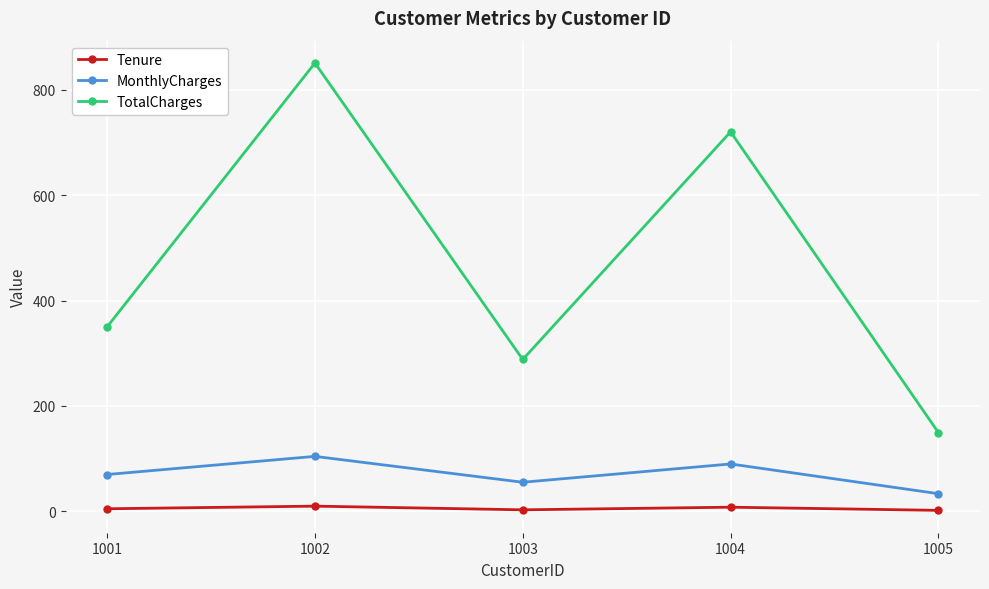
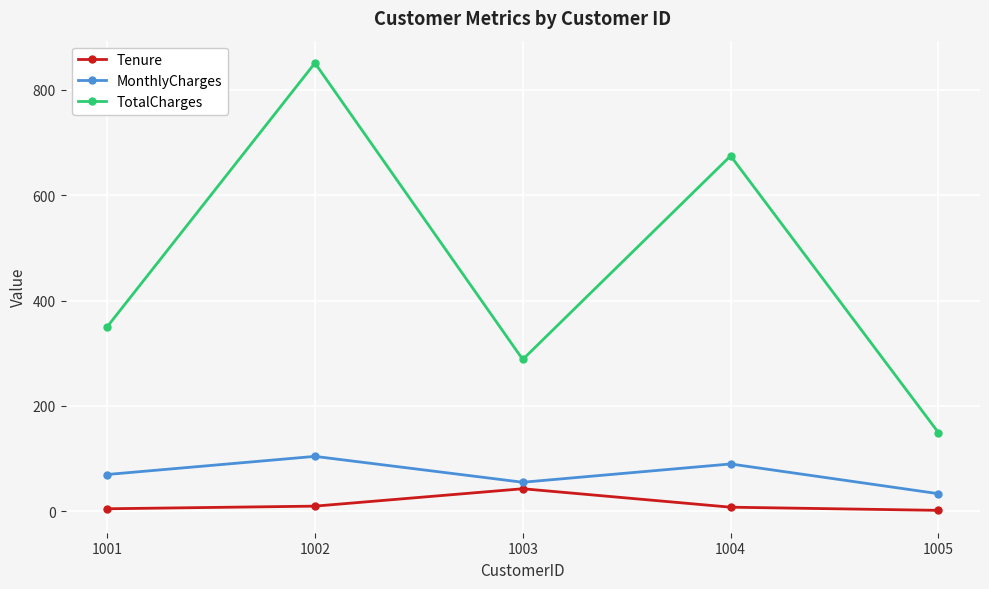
  {
    "Tenure": {
      "1001": 10,
      "1002": 10,
-     "1003": 0,
+     "1003": 40,
      "1004": 10,
      "1005": 0
    },
    "MonthlyCharges": {
      "1001": 70,
      "1002": 100,
      "1003": 60,
      "1004": 90,
      "1005": 30
    },
    "TotalCharges": {
      "1001": 350,
      "1002": 850,
      "1003": 290,
-     "1004": 720,
+     "1004": 670,
      "1005": 150
    }
  }
